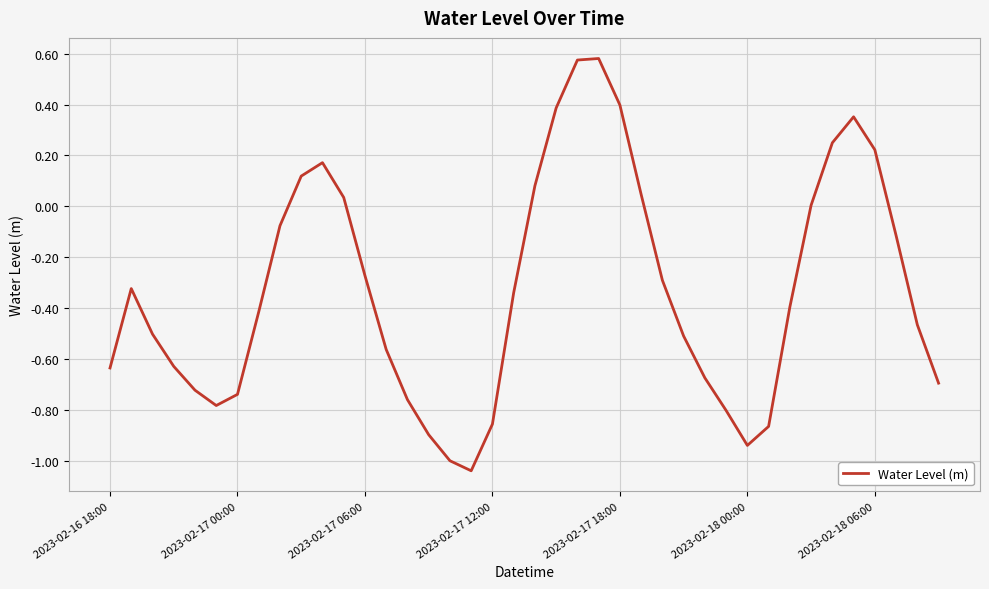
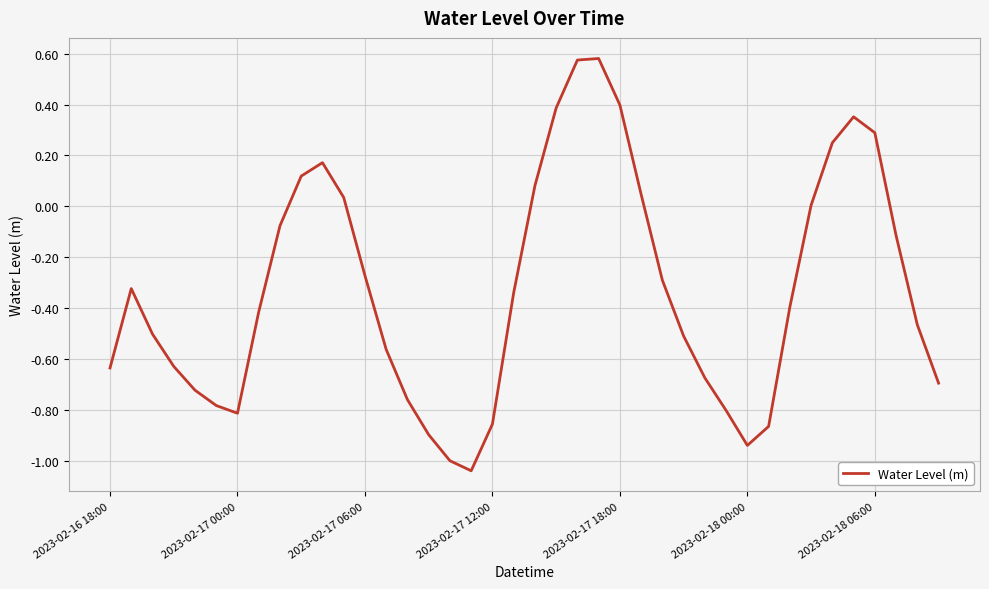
  {
    "2023-02-16 18:00": -0.63,
-   "2023-02-17 00:00": -0.74,
+   "2023-02-17 00:00": -0.81,
    "2023-02-17 06:00": -0.27,
    "2023-02-17 12:00": -0.85,
    "2023-02-17 18:00": 0.40,
    "2023-02-18 00:00": -0.94,
-   "2023-02-18 06:00": 0.22
+   "2023-02-18 06:00": 0.29
  }
